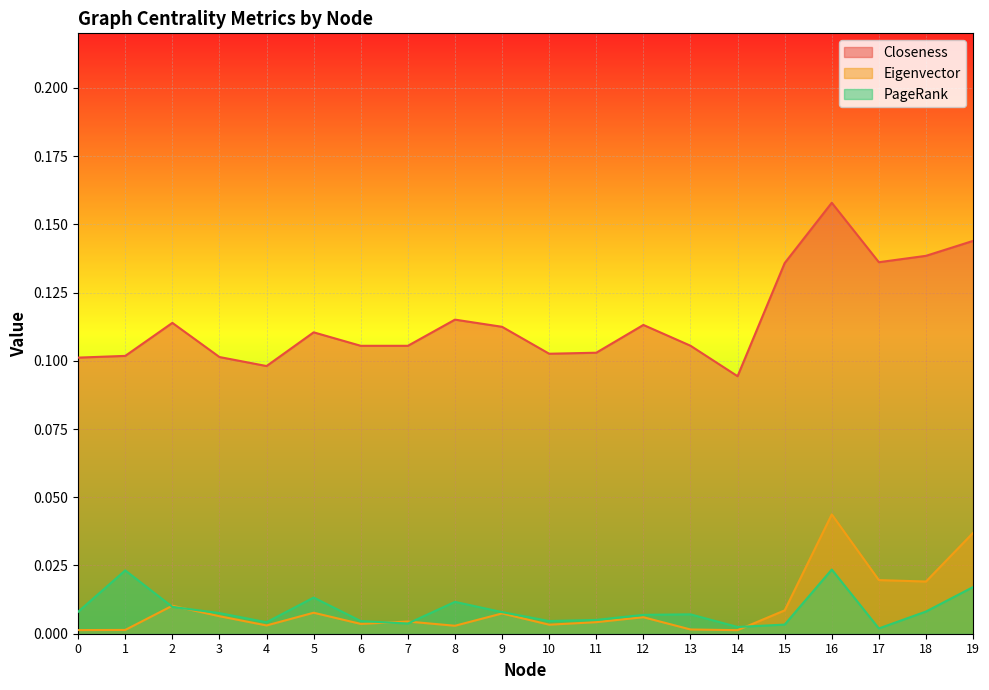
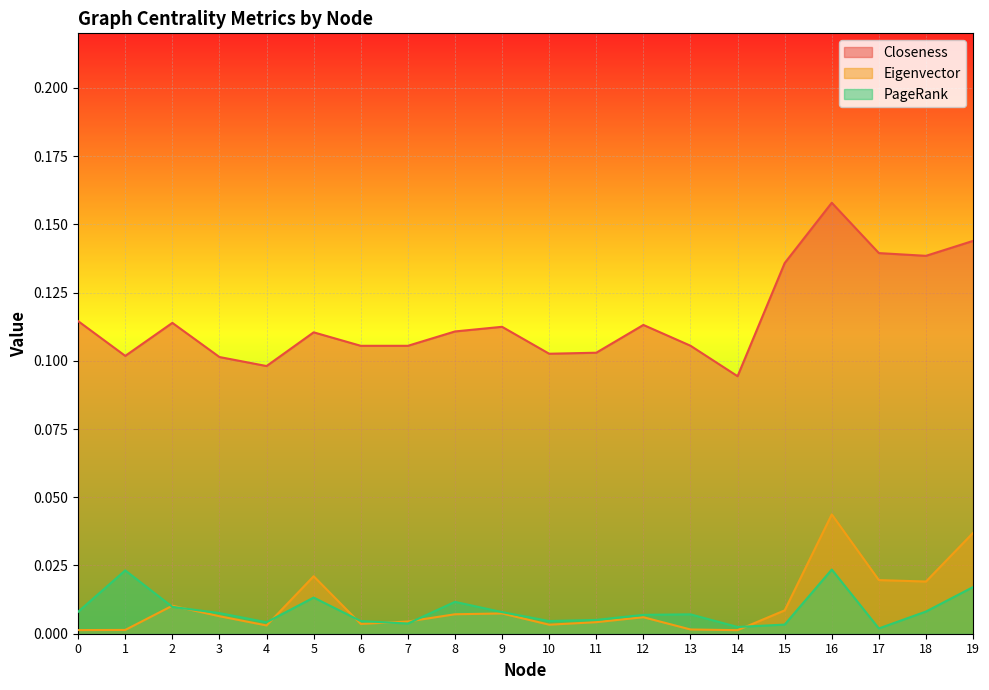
  {
    "Closeness": {
-     "0": 0.101,
+     "0": 0.115,
      "1": 0.102,
      "2": 0.114,
      "3": 0.101,
      "4": 0.098,
      "5": 0.110,
      "6": 0.106,
      "7": 0.106,
-     "8": 0.115,
+     "8": 0.111,
      "9": 0.112,
      "10": 0.103,
      "11": 0.103,
      "12": 0.113,
      "13": 0.106,
      "14": 0.094,
      "15": 0.136,
      "16": 0.158,
-     "17": 0.136,
+     "17": 0.139,
      "18": 0.138,
      "19": 0.144
    },
    "Eigenvector": {
      "0": 0.001,
      "1": 0.001,
      "3": 0.006,
      "4": 0.003,
-     "5": 0.008,
+     "5": 0.021,
      "6": 0.004,
-     "8": 0.003,
+     "8": 0.007,
      "10": 0.003,
      "13": 0.002,
      "14": 0.001,
      "15": 0.009,
      "16": 0.044,
      "17": 0.020,
      "18": 0.019,
      "19": 0.037
    },
    "PageRank": {
      "0": 0.008,
      "1": 0.023,
      "3": 0.008,
      "4": 0.004,
      "5": 0.013,
      "6": 0.005,
      "8": 0.012,
      "10": 0.005,
      "13": 0.007,
      "14": 0.002,
      "15": 0.003,
      "16": 0.024,
      "17": 0.002,
      "18": 0.008,
      "19": 0.017
    }
  }
